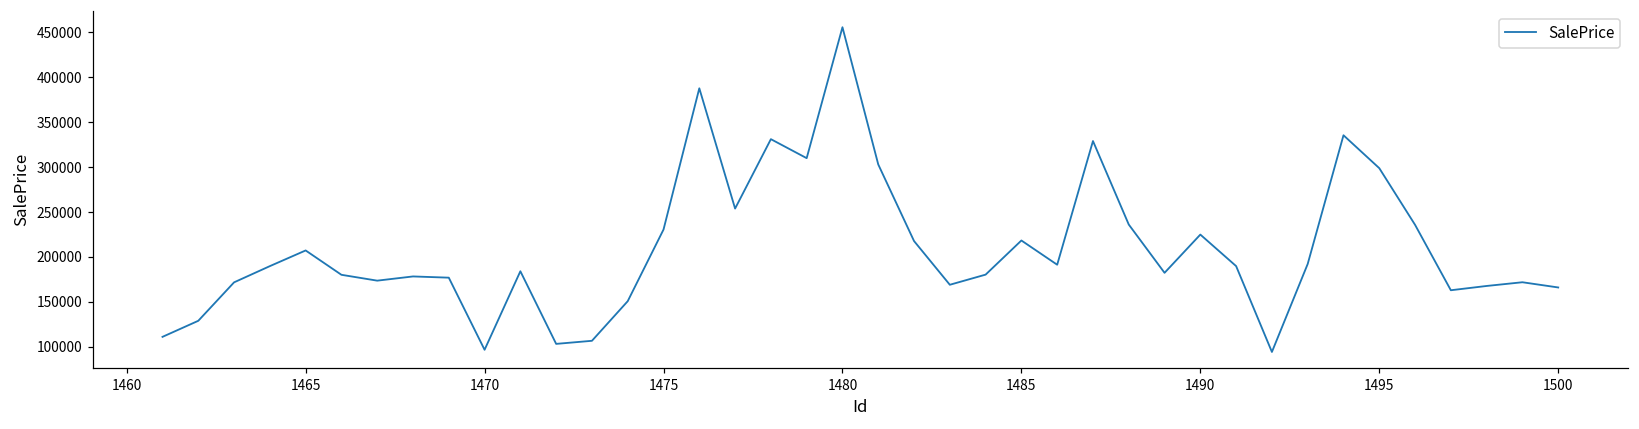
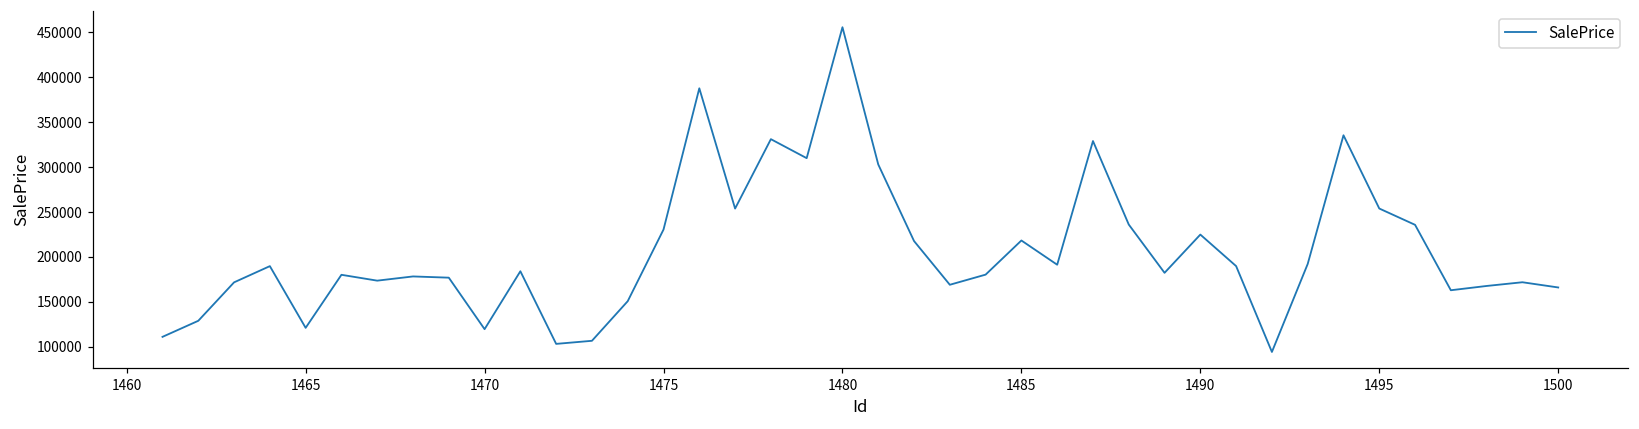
  {
-   "1465": 210000,
-   "1470": 100000,
+   "1465": 120000,
+   "1470": 120000,
    "1475": 230000,
    "1480": 460000,
    "1485": 220000,
    "1490": 220000,
-   "1495": 300000,
+   "1495": 250000,
    "1500": 170000
  }
